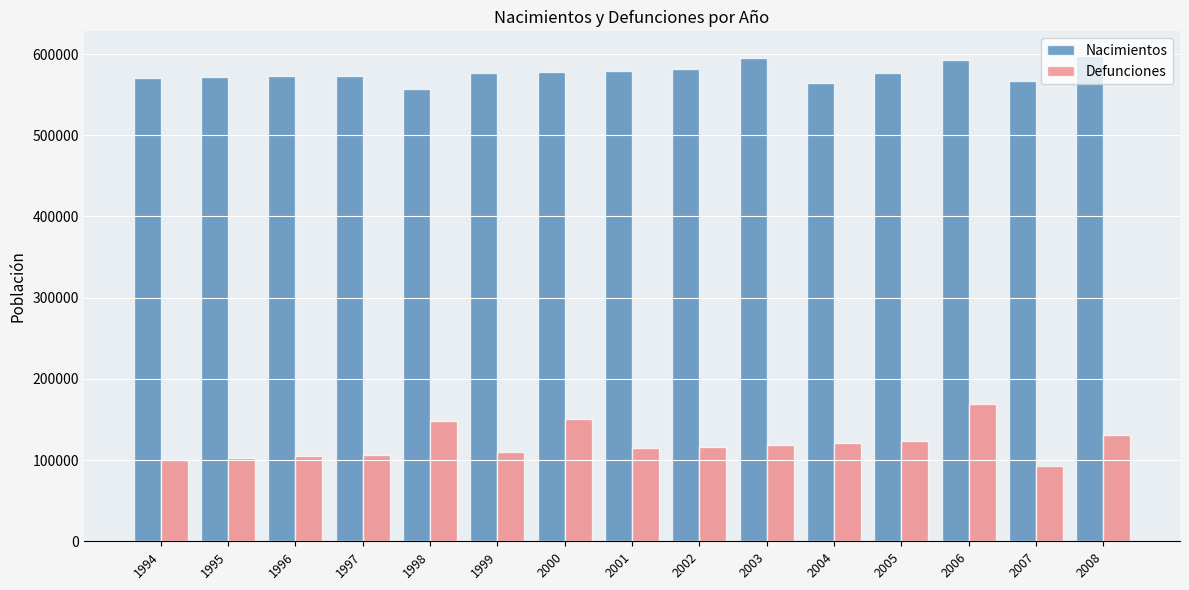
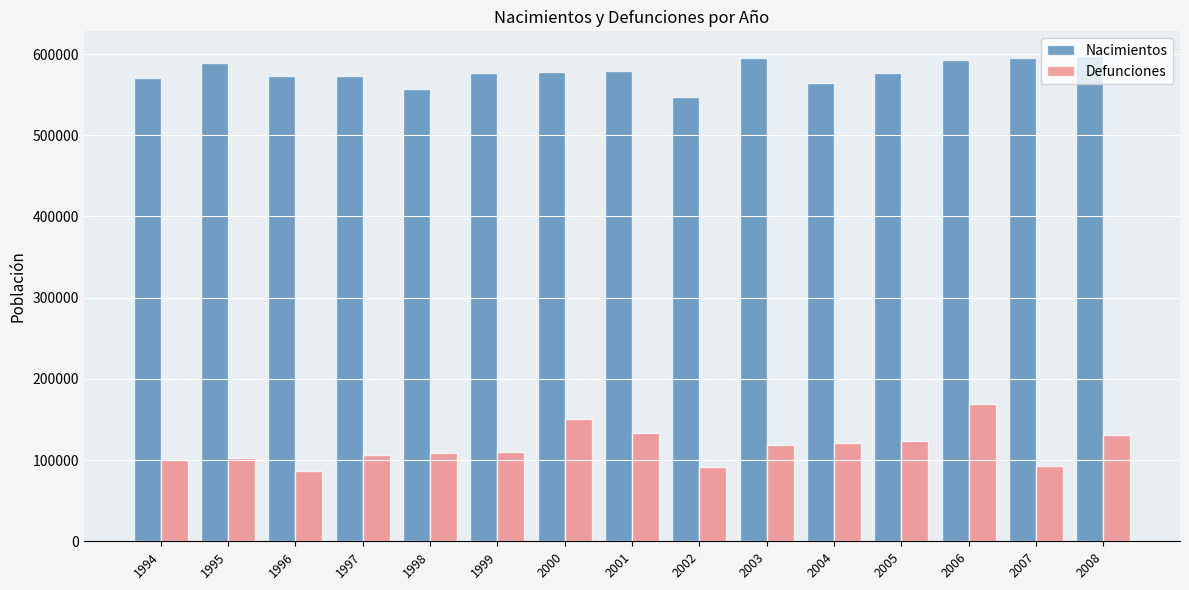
  {
    "Nacimientos": {
      "1994": 570000,
-     "1995": 570000,
+     "1995": 590000,
      "1996": 570000,
      "1997": 570000,
      "1998": 560000,
      "1999": 580000,
      "2000": 580000,
      "2001": 580000,
-     "2002": 580000,
+     "2002": 550000,
      "2003": 600000,
      "2004": 560000,
      "2005": 580000,
      "2006": 590000,
-     "2007": 570000
+     "2007": 600000
    },
    "Defunciones": {
      "1994": 100000,
      "1995": 100000,
-     "1996": 100000,
+     "1996": 90000,
      "1997": 110000,
-     "1998": 150000,
+     "1998": 110000,
      "1999": 110000,
      "2000": 150000,
-     "2001": 110000,
-     "2002": 120000,
+     "2001": 130000,
+     "2002": 90000,
      "2003": 120000,
      "2004": 120000,
      "2005": 120000,
      "2006": 170000,
      "2007": 90000,
      "2008": 130000
    }
  }
